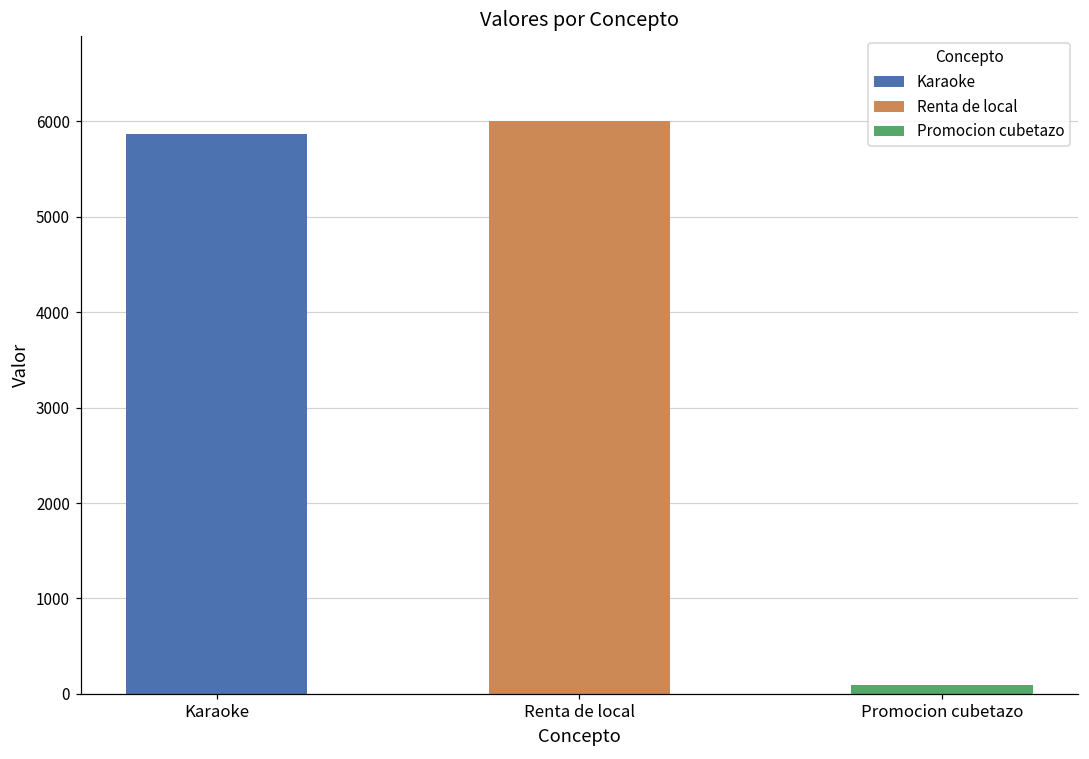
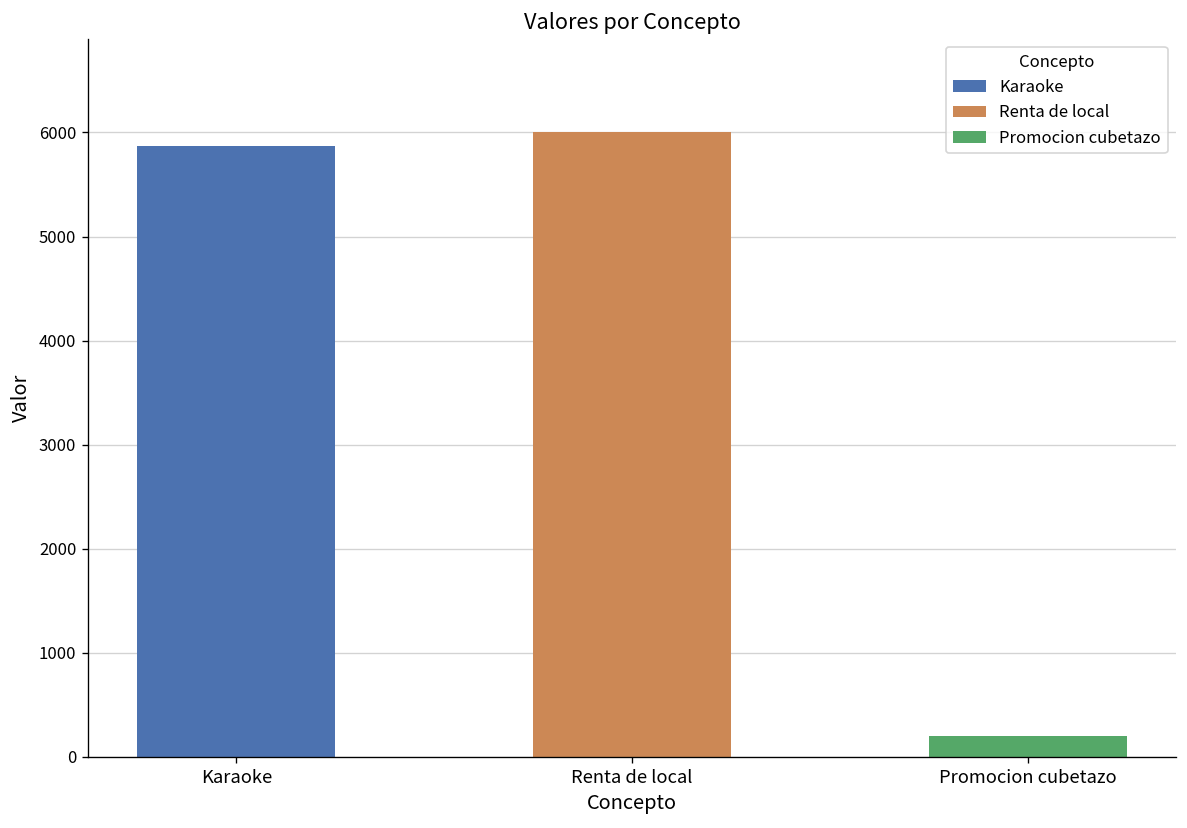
  {
    "Karaoke": 5900,
    "Renta de local": 6000,
-   "Promocion cubetazo": 100
+   "Promocion cubetazo": 200
  }
